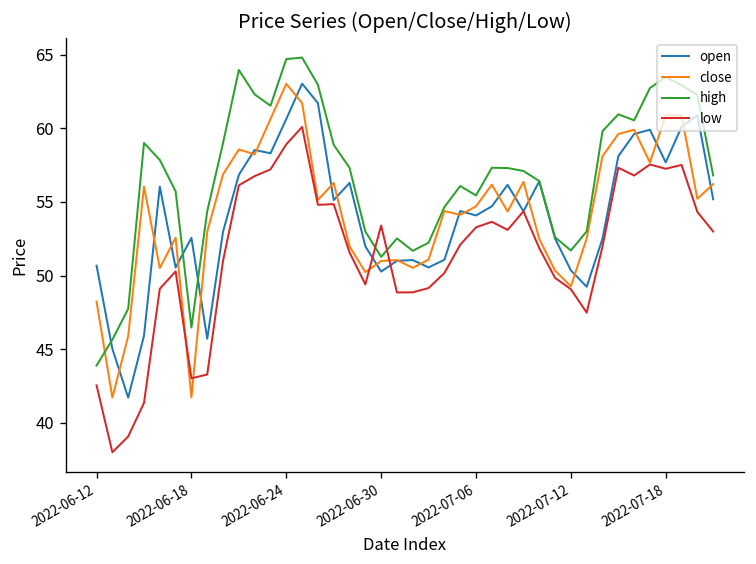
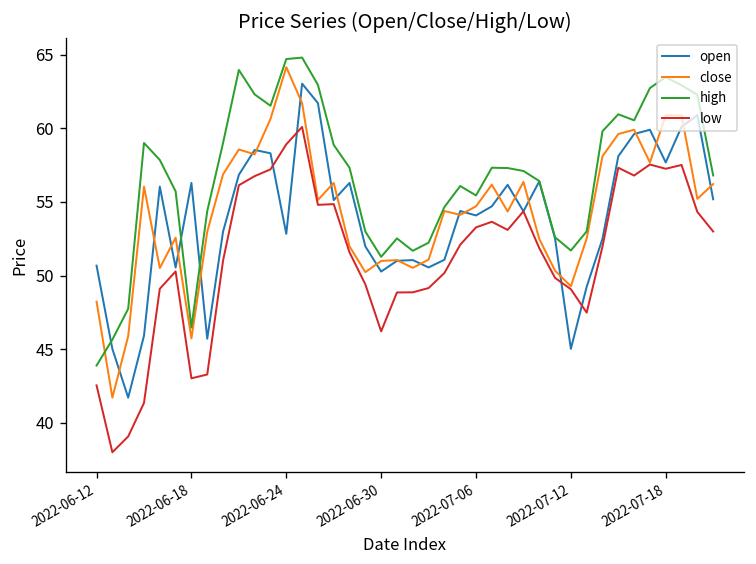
  {
    "open": {
      "2022-06-12": 50.7,
-     "2022-06-18": 52.6,
-     "2022-06-24": 60.6,
+     "2022-06-18": 56.3,
+     "2022-06-24": 52.8,
      "2022-06-30": 50.3,
      "2022-07-06": 54.1,
-     "2022-07-12": 50.4,
+     "2022-07-12": 45.0,
      "2022-07-18": 57.7
    },
    "close": {
      "2022-06-12": 48.2,
-     "2022-06-18": 41.7,
-     "2022-06-24": 63.0,
+     "2022-06-18": 45.7,
+     "2022-06-24": 64.2,
      "2022-06-30": 51.0,
      "2022-07-06": 54.7
    },
    "high": {
      "2022-06-12": 43.9,
      "2022-06-18": 46.5,
      "2022-06-24": 64.7,
      "2022-06-30": 51.3,
      "2022-07-06": 55.4,
      "2022-07-12": 51.7
    },
    "low": {
      "2022-06-12": 42.5,
      "2022-06-18": 43.0,
      "2022-06-24": 58.9,
-     "2022-06-30": 53.4,
+     "2022-06-30": 46.2,
      "2022-07-06": 53.3,
      "2022-07-18": 57.3
    }
  }
